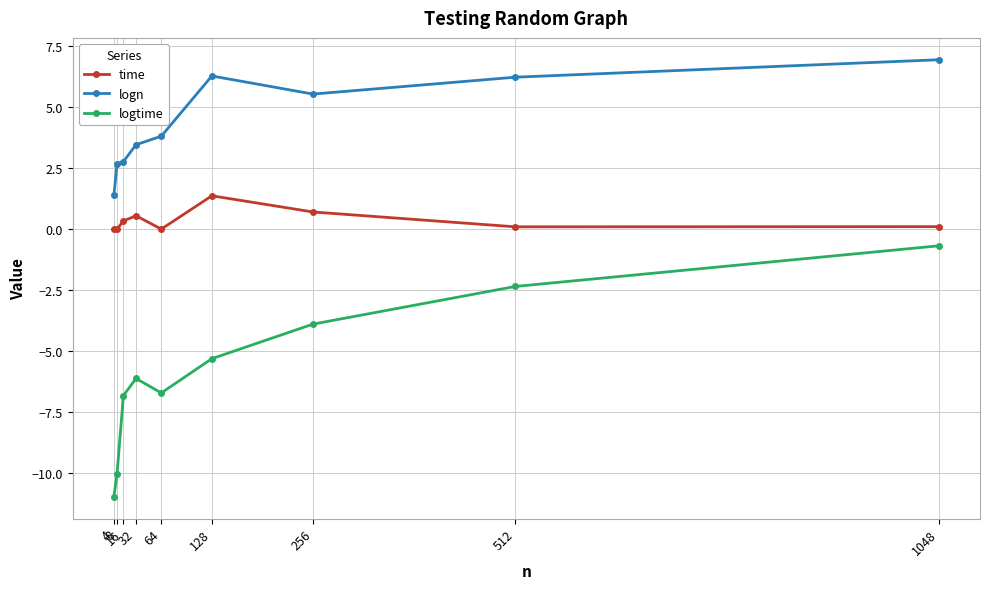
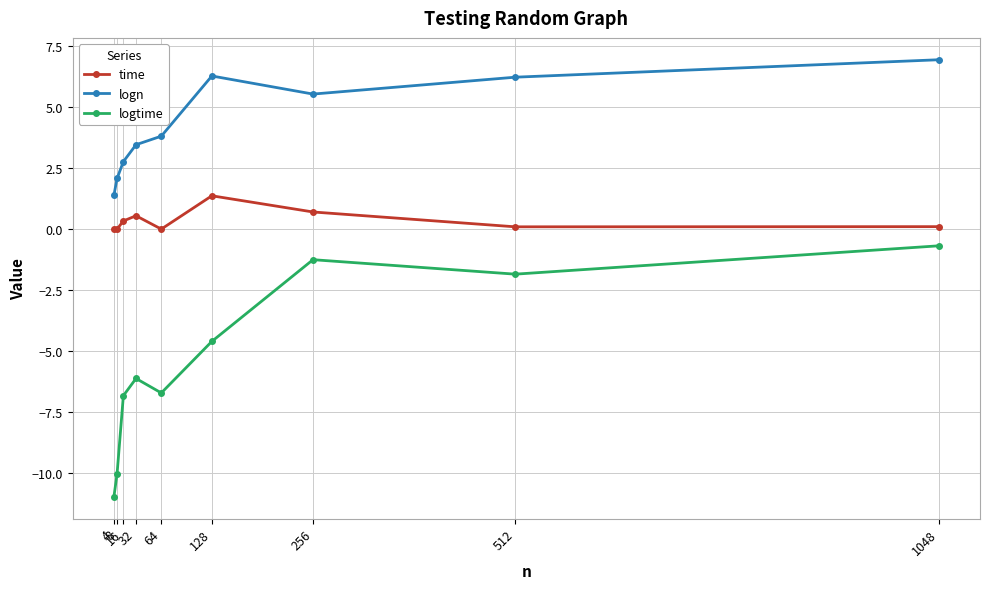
  {
    "time": {
      "4": 0.0,
      "8": 0.0,
      "16": 0.3,
      "32": 0.5,
      "64": 0.0,
      "128": 1.4,
      "256": 0.7,
      "512": 0.1,
      "1048": 0.1
    },
    "logn": {
      "4": 1.4,
-     "8": 2.7,
+     "8": 2.1,
      "16": 2.8,
      "32": 3.5,
      "64": 3.8,
      "128": 6.3,
      "256": 5.5,
      "512": 6.2,
      "1048": 7.0
    },
    "logtime": {
      "4": -11.0,
      "8": -10.1,
      "16": -6.8,
      "32": -6.1,
      "64": -6.7,
-     "128": -5.3,
-     "256": -3.9,
-     "512": -2.4,
+     "128": -4.6,
+     "256": -1.3,
+     "512": -1.8,
      "1048": -0.7
    }
  }
